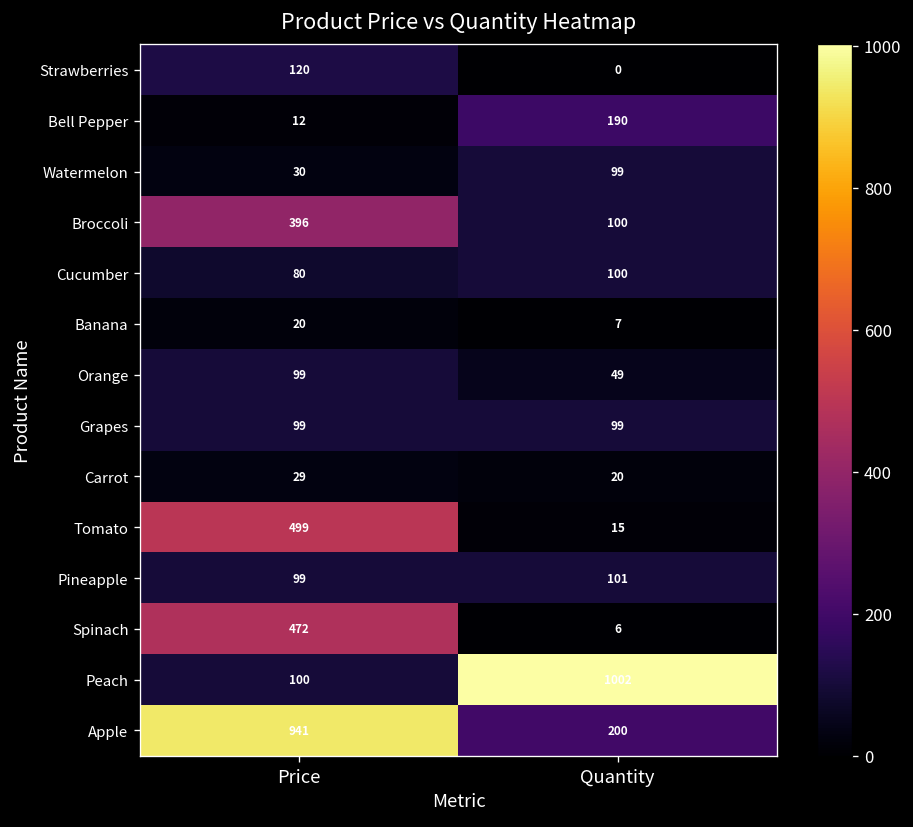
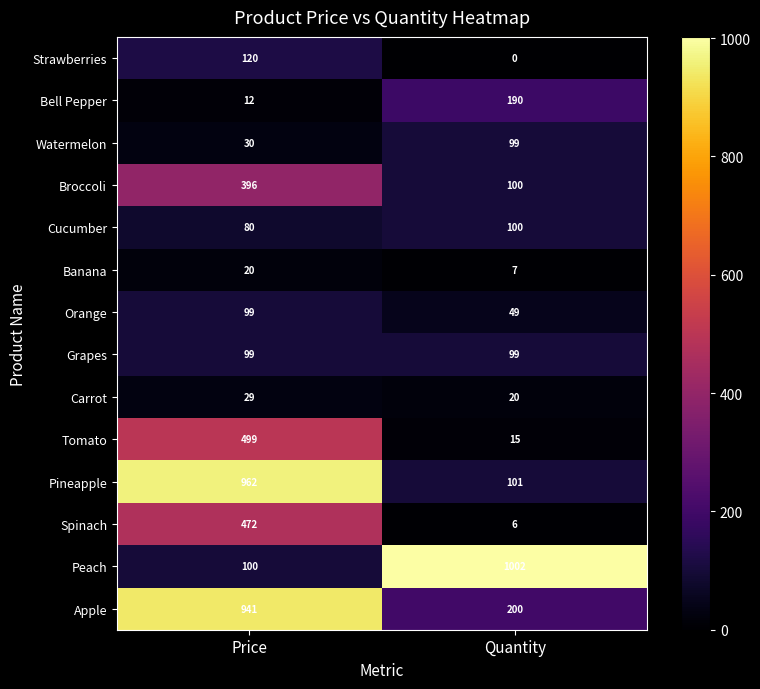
  {
    "Strawberries": {
      "Price": 120,
      "Quantity": 0
    },
    "Bell Pepper": {
      "Price": 12,
      "Quantity": 190
    },
    "Watermelon": {
      "Price": 30,
      "Quantity": 99
    },
    "Broccoli": {
      "Price": 396,
      "Quantity": 100
    },
    "Cucumber": {
      "Price": 80,
      "Quantity": 100
    },
    "Banana": {
      "Price": 20,
      "Quantity": 7
    },
    "Orange": {
      "Price": 99,
      "Quantity": 49
    },
    "Grapes": {
      "Price": 99,
      "Quantity": 99
    },
    "Carrot": {
      "Price": 29,
      "Quantity": 20
    },
    "Tomato": {
      "Price": 499,
      "Quantity": 15
    },
    "Pineapple": {
-     "Price": 99,
+     "Price": 962,
      "Quantity": 101
    },
    "Spinach": {
      "Price": 472,
      "Quantity": 6
    },
    "Peach": {
      "Price": 100,
      "Quantity": 1002
    },
    "Apple": {
      "Price": 941,
      "Quantity": 200
    }
  }
